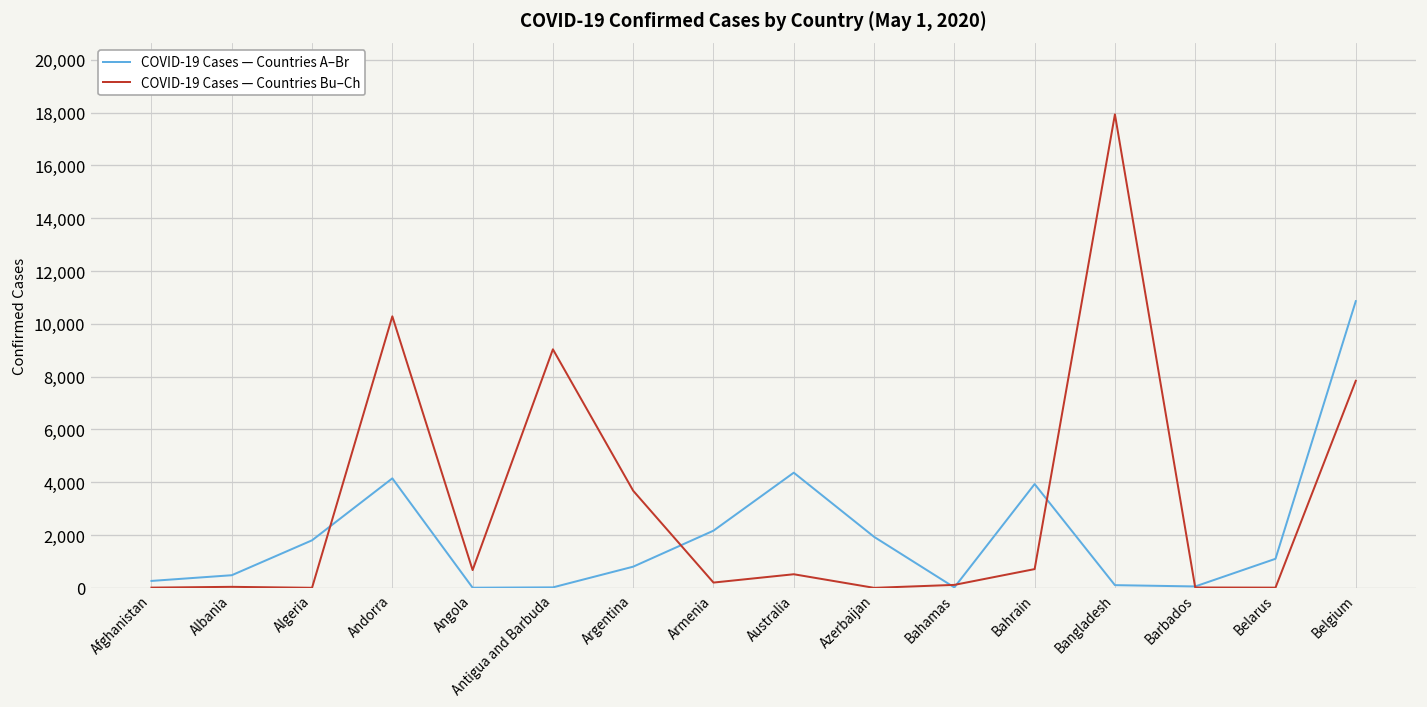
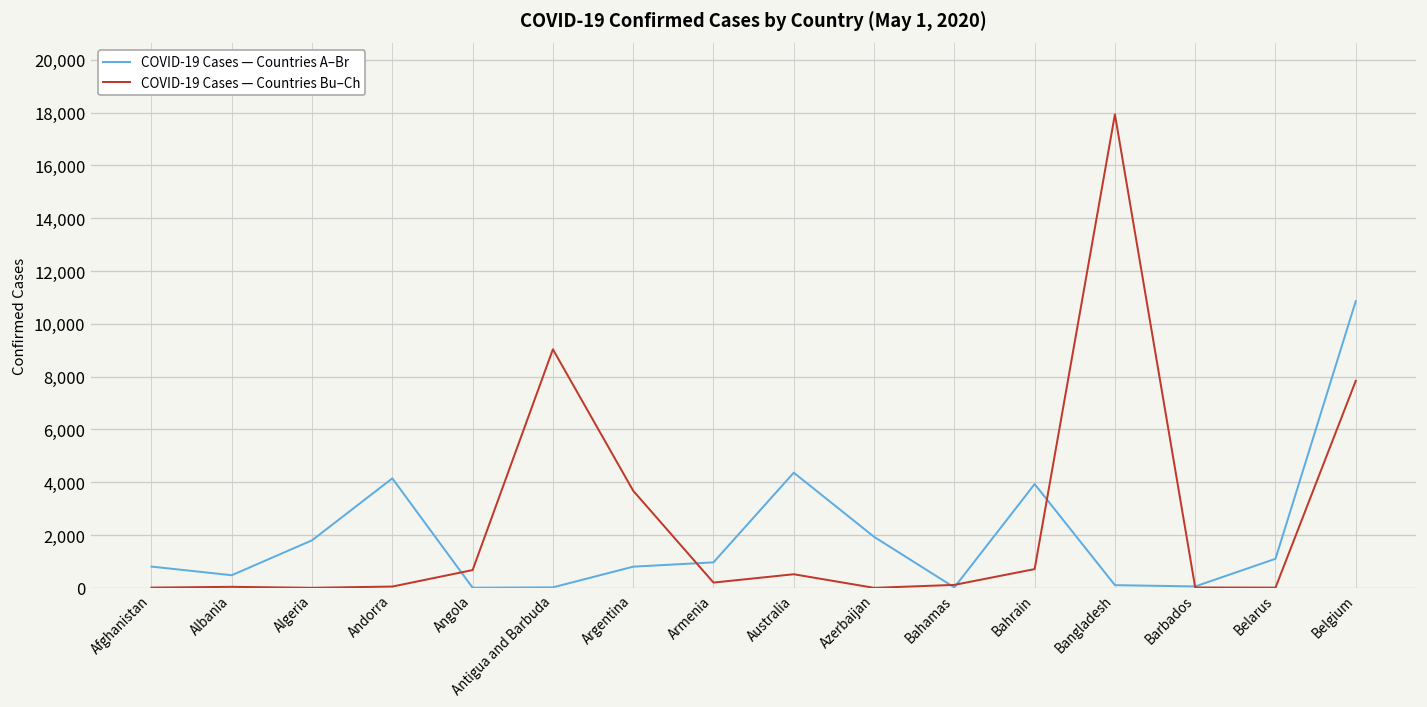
  {
    "COVID-19 Cases — Countries A–Br": {
-     "Afghanistan": "300",
+     "Afghanistan": "800",
      "Albania": "500",
      "Algeria": "1,800",
      "Andorra": "4,100",
      "Angola": "0",
      "Antigua and Barbuda": "0",
      "Argentina": "800",
-     "Armenia": "2,200",
+     "Armenia": "1,000",
      "Australia": "4,400",
      "Azerbaijan": "1,900",
      "Bahrain": "3,900",
      "Bangladesh": "100",
      "Belarus": "1,100",
      "Belgium": "10,900"
    },
    "COVID-19 Cases — Countries Bu–Ch": {
      "Afghanistan": "0",
      "Albania": "0",
      "Algeria": "0",
-     "Andorra": "10,300",
+     "Andorra": "100",
      "Angola": "700",
      "Antigua and Barbuda": "9,000",
      "Argentina": "3,700",
      "Armenia": "200",
      "Australia": "500",
      "Azerbaijan": "0",
      "Bahrain": "700",
      "Bangladesh": "17,900",
      "Belarus": "0",
      "Belgium": "7,800"
    }
  }
